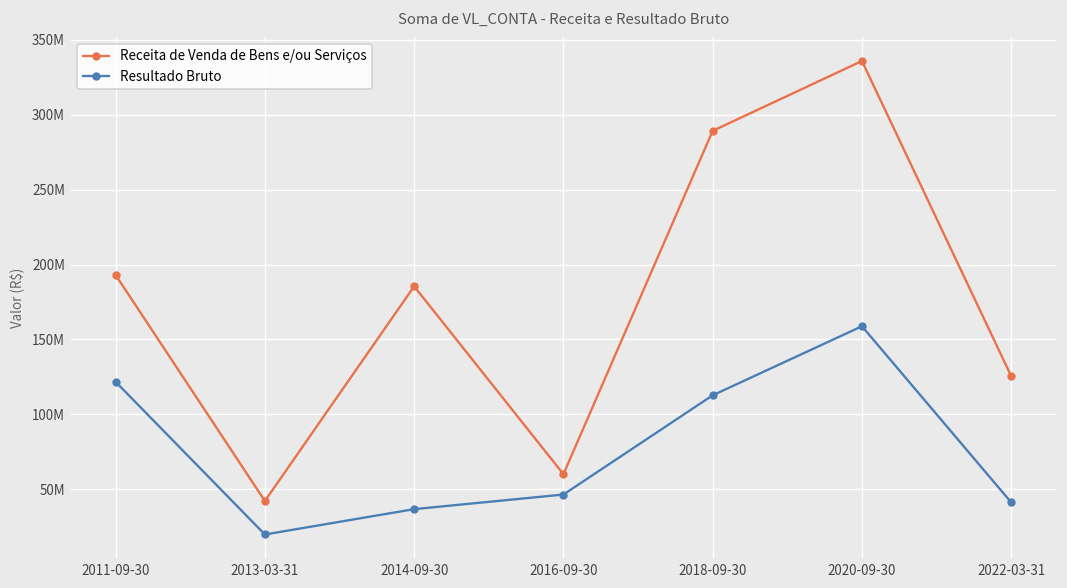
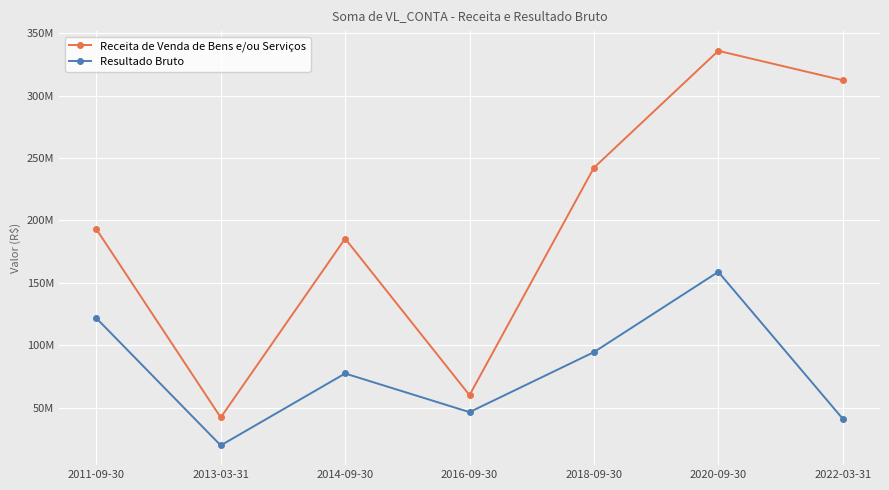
  {
    "Receita de Venda de Bens e/ou Serviços": {
      "2011-09-30": 193000000,
      "2013-03-31": 42000000,
      "2014-09-30": 185000000,
      "2016-09-30": 60000000,
-     "2018-09-30": 289000000,
+     "2018-09-30": 242000000,
      "2020-09-30": 336000000,
-     "2022-03-31": 126000000
+     "2022-03-31": 312000000
    },
    "Resultado Bruto": {
      "2011-09-30": 122000000,
      "2013-03-31": 20000000,
-     "2014-09-30": 37000000,
+     "2014-09-30": 77000000,
      "2016-09-30": 47000000,
-     "2018-09-30": 113000000,
+     "2018-09-30": 95000000,
      "2020-09-30": 159000000,
      "2022-03-31": 41000000
    }
  }
